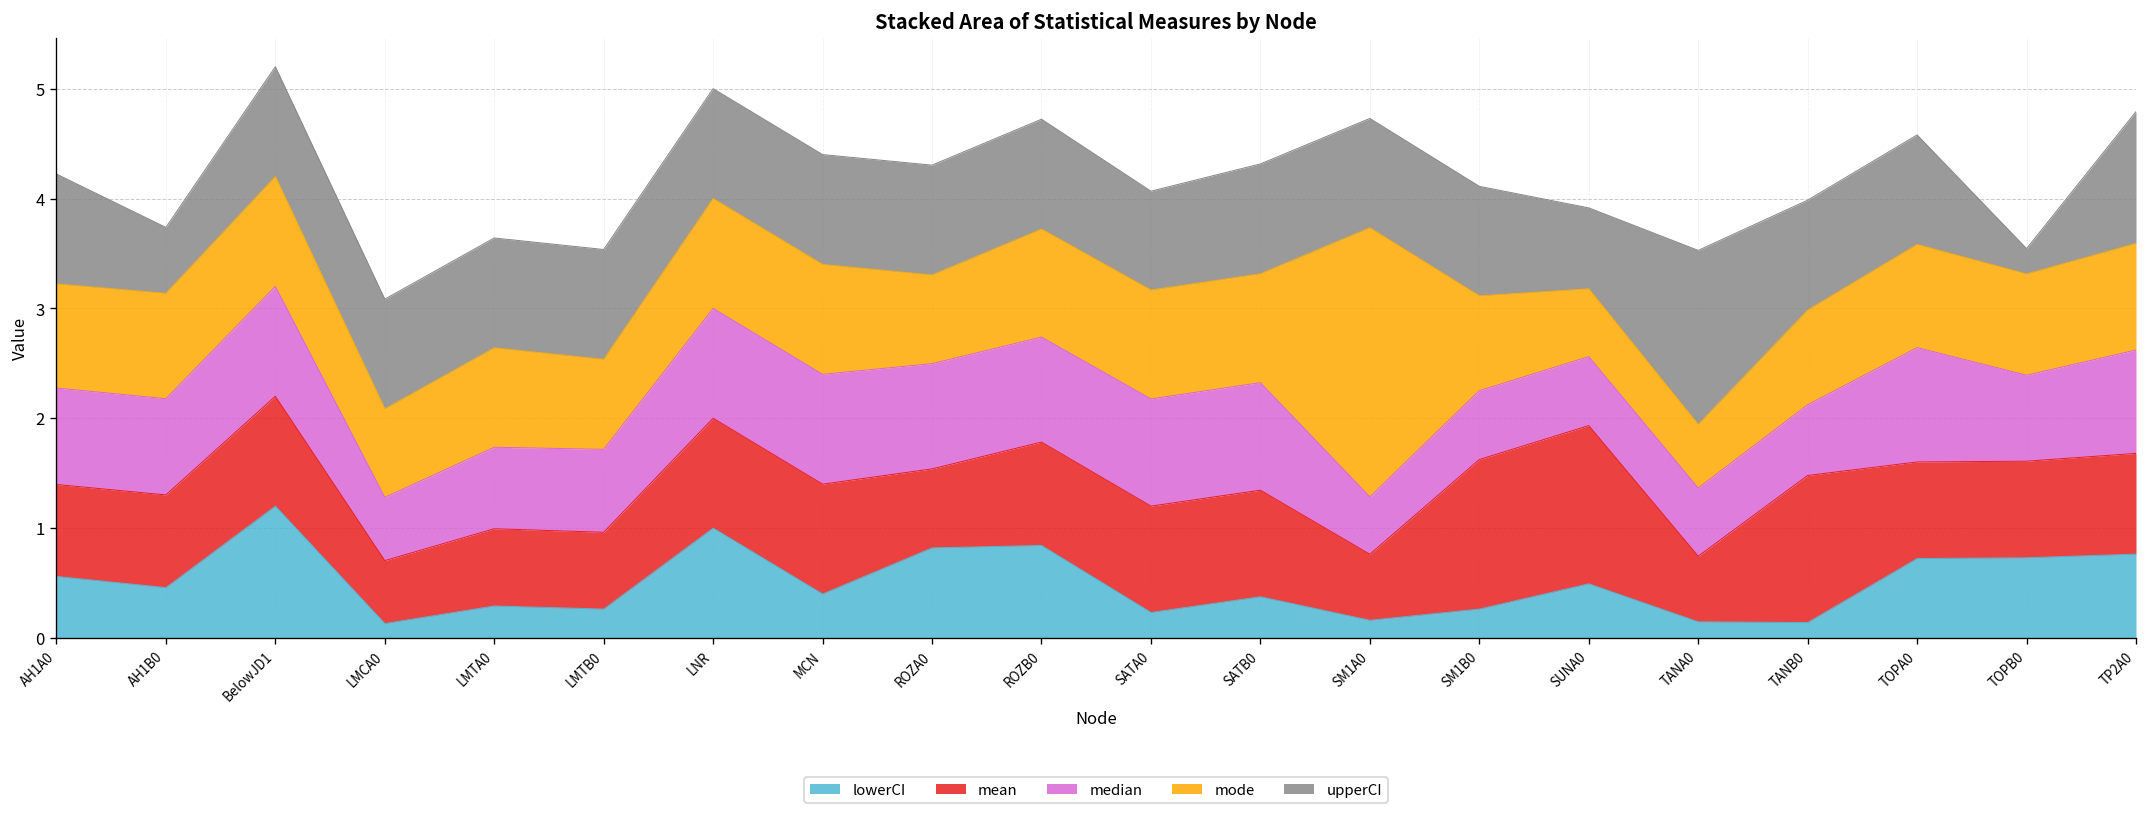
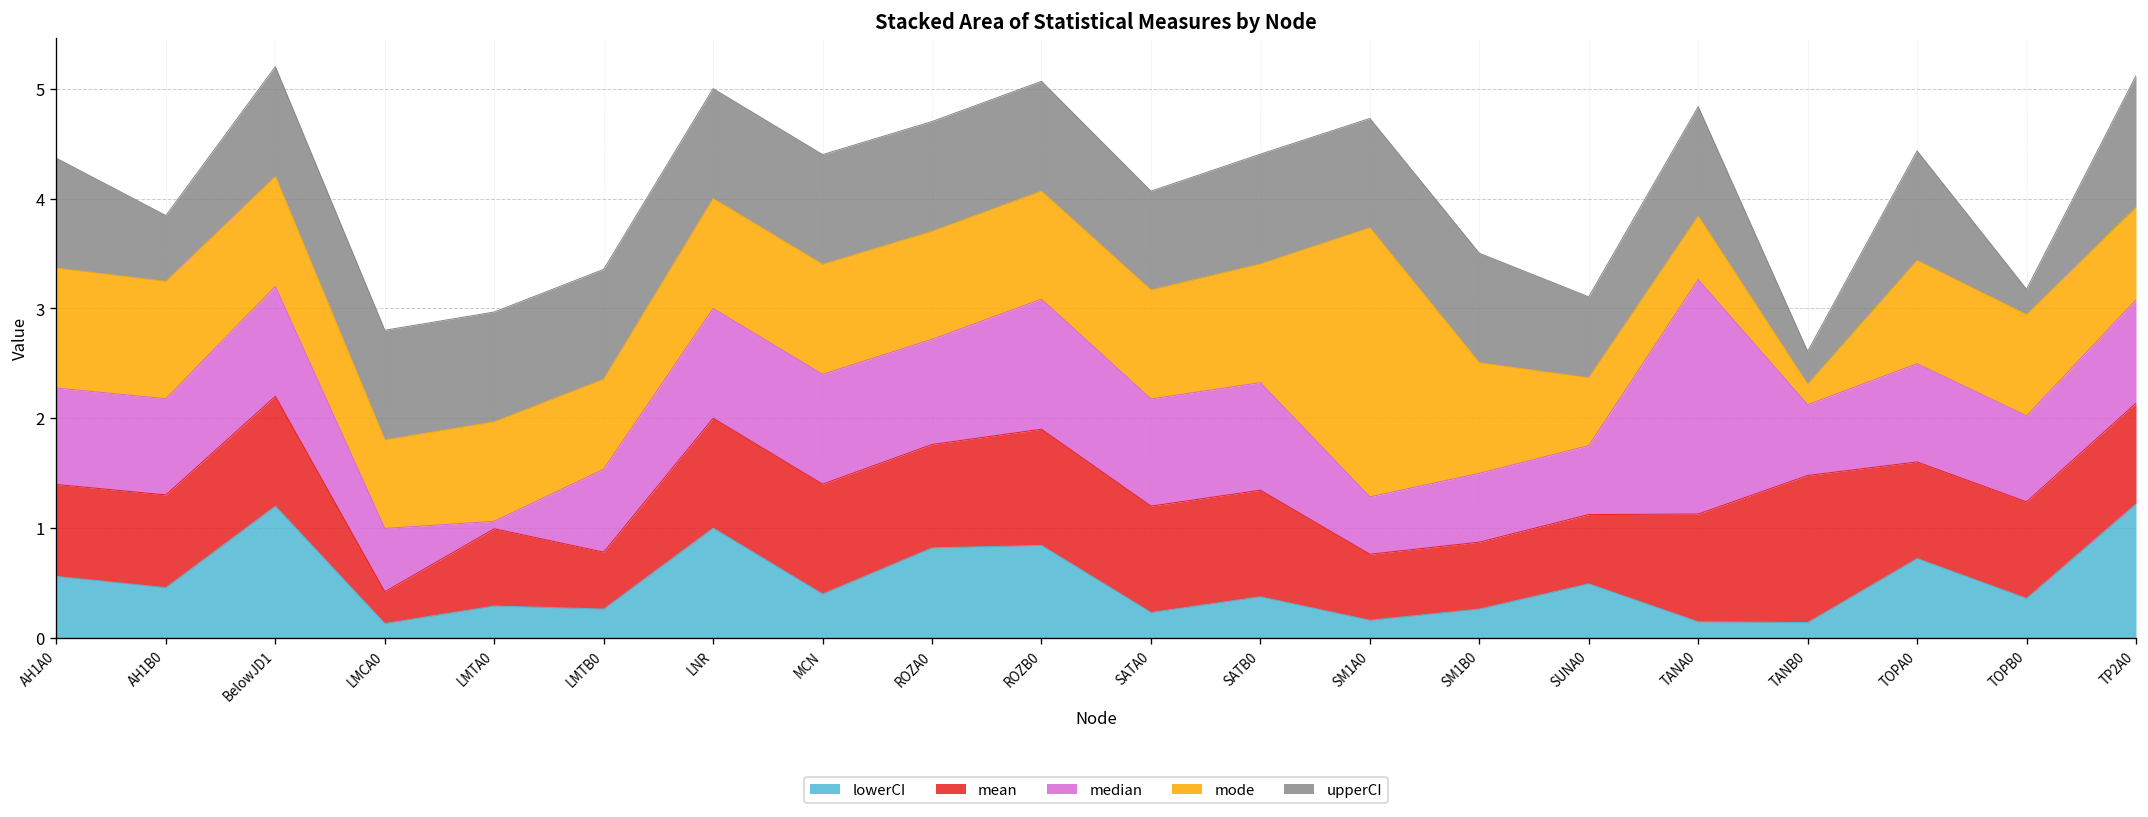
  {
    "lowerCI": {
      "AH1A0": 0.6,
      "AH1B0": 0.5,
      "BelowJD1": 1.2,
      "LMCA0": 0.1,
      "LMTA0": 0.3,
      "LMTB0": 0.3,
      "LNR": 1.0,
      "MCN": 0.4,
      "ROZA0": 0.8,
      "ROZB0": 0.8,
      "SATA0": 0.2,
      "SATB0": 0.4,
      "SM1A0": 0.2,
      "SM1B0": 0.3,
      "SUNA0": 0.5,
      "TANA0": 0.1,
      "TANB0": 0.1,
      "TOPA0": 0.7,
-     "TOPB0": 0.7,
-     "TP2A0": 0.8
+     "TOPB0": 0.4,
+     "TP2A0": 1.2
    },
    "mean": {
      "AH1A0": 0.8,
      "AH1B0": 0.8,
      "BelowJD1": 1.0,
-     "LMCA0": 0.6,
+     "LMCA0": 0.3,
      "LMTA0": 0.7,
-     "LMTB0": 0.7,
+     "LMTB0": 0.5,
      "LNR": 1.0,
      "MCN": 1.0,
-     "ROZA0": 0.7,
-     "ROZB0": 0.9,
+     "ROZA0": 0.9,
+     "ROZB0": 1.1,
      "SATA0": 1.0,
      "SATB0": 1.0,
      "SM1A0": 0.6,
-     "SM1B0": 1.4,
-     "SUNA0": 1.4,
-     "TANA0": 0.6,
+     "SM1B0": 0.6,
+     "SUNA0": 0.6,
+     "TANA0": 1.0,
      "TANB0": 1.3,
      "TOPA0": 0.9,
      "TOPB0": 0.9,
      "TP2A0": 0.9
    },
    "median": {
      "AH1A0": 0.9,
      "AH1B0": 0.9,
      "BelowJD1": 1.0,
      "LMCA0": 0.6,
-     "LMTA0": 0.7,
+     "LMTA0": 0.1,
      "LMTB0": 0.8,
      "LNR": 1.0,
      "MCN": 1.0,
      "ROZA0": 1.0,
-     "ROZB0": 1.0,
+     "ROZB0": 1.2,
      "SATA0": 1.0,
      "SATB0": 1.0,
      "SM1A0": 0.5,
      "SM1B0": 0.6,
      "SUNA0": 0.6,
-     "TANA0": 0.6,
+     "TANA0": 2.1,
      "TANB0": 0.6,
-     "TOPA0": 1.0,
+     "TOPA0": 0.9,
      "TOPB0": 0.8,
      "TP2A0": 0.9
    },
    "mode": {
-     "AH1A0": 0.9,
-     "AH1B0": 1.0,
+     "AH1A0": 1.1,
+     "AH1B0": 1.1,
      "BelowJD1": 1.0,
      "LMCA0": 0.8,
      "LMTA0": 0.9,
      "LMTB0": 0.8,
      "LNR": 1.0,
      "MCN": 1.0,
-     "ROZA0": 0.8,
+     "ROZA0": 1.0,
      "ROZB0": 1.0,
      "SATA0": 1.0,
-     "SATB0": 1.0,
+     "SATB0": 1.1,
      "SM1A0": 2.5,
-     "SM1B0": 0.9,
+     "SM1B0": 1.0,
      "SUNA0": 0.6,
      "TANA0": 0.6,
-     "TANB0": 0.9,
+     "TANB0": 0.2,
      "TOPA0": 0.9,
      "TOPB0": 0.9,
-     "TP2A0": 1.0
+     "TP2A0": 0.8
    },
    "upperCI": {
      "AH1A0": 1.0,
      "AH1B0": 0.6,
      "BelowJD1": 1.0,
      "LMCA0": 1.0,
      "LMTA0": 1.0,
      "LMTB0": 1.0,
      "LNR": 1.0,
      "MCN": 1.0,
      "ROZA0": 1.0,
      "ROZB0": 1.0,
      "SATA0": 0.9,
      "SATB0": 1.0,
      "SM1A0": 1.0,
      "SM1B0": 1.0,
      "SUNA0": 0.7,
-     "TANA0": 1.6,
-     "TANB0": 1.0,
+     "TANA0": 1.0,
+     "TANB0": 0.3,
      "TOPA0": 1.0,
      "TOPB0": 0.2,
      "TP2A0": 1.2
    }
  }
